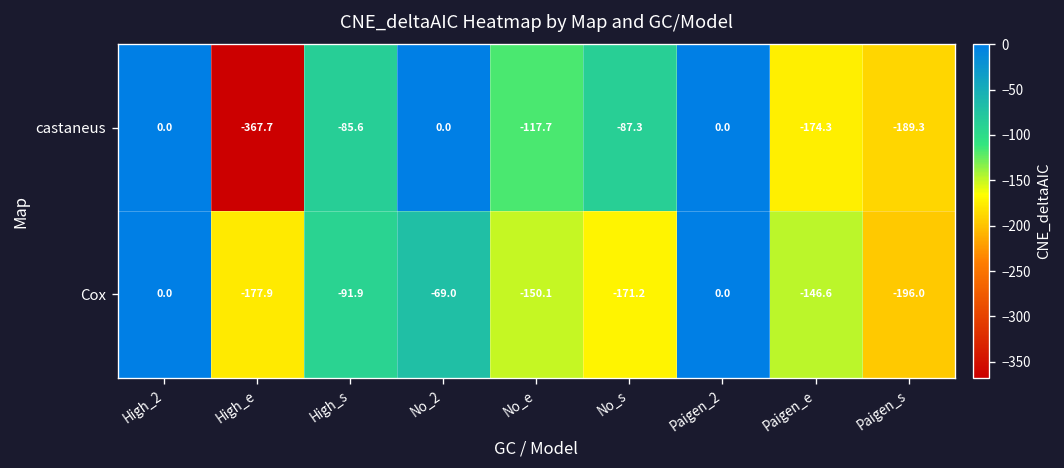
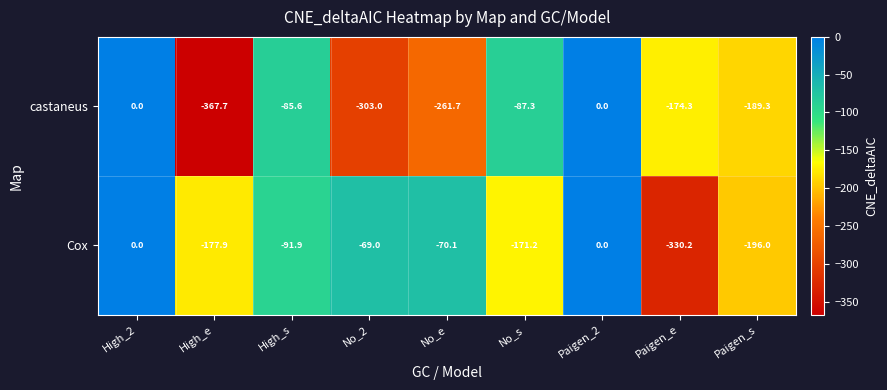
  {
    "castaneus": {
      "High_2": 0.0,
      "High_e": -367.7,
      "High_s": -85.6,
-     "No_2": 0.0,
-     "No_e": -117.7,
+     "No_2": -303.0,
+     "No_e": -261.7,
      "No_s": -87.3,
      "Paigen_2": 0.0,
      "Paigen_e": -174.3,
      "Paigen_s": -189.3
    },
    "Cox": {
      "High_2": 0.0,
      "High_e": -177.9,
      "High_s": -91.9,
      "No_2": -69.0,
-     "No_e": -150.1,
+     "No_e": -70.1,
      "No_s": -171.2,
      "Paigen_2": 0.0,
-     "Paigen_e": -146.6,
+     "Paigen_e": -330.2,
      "Paigen_s": -196.0
    }
  }
